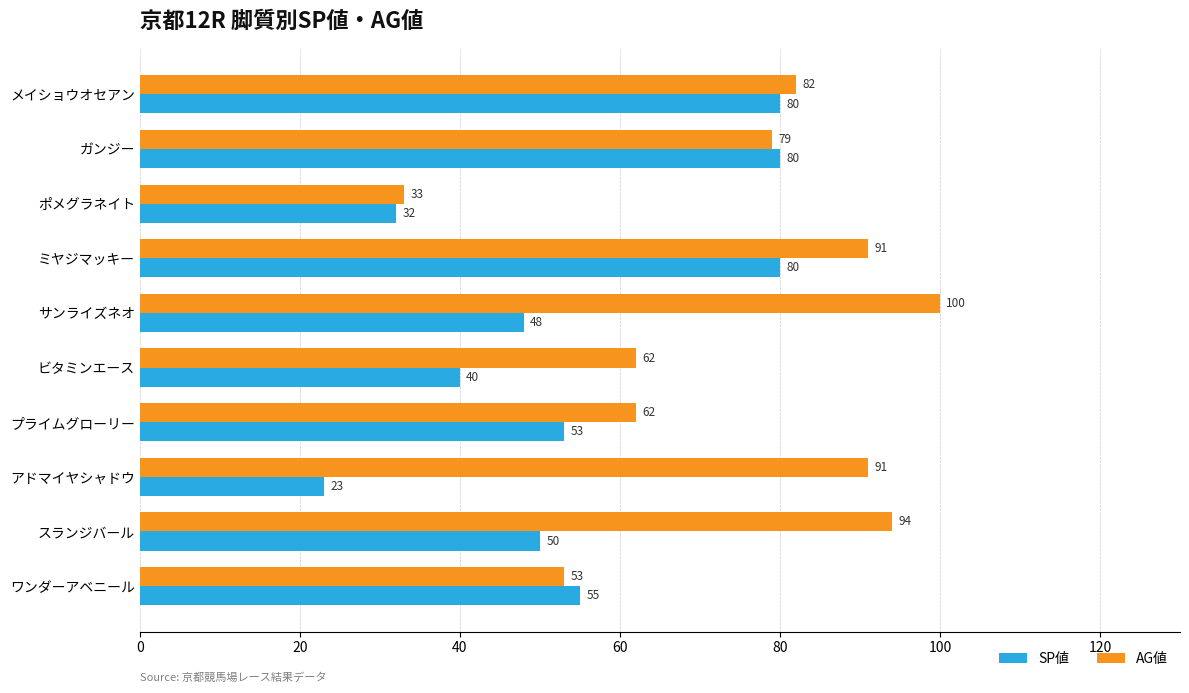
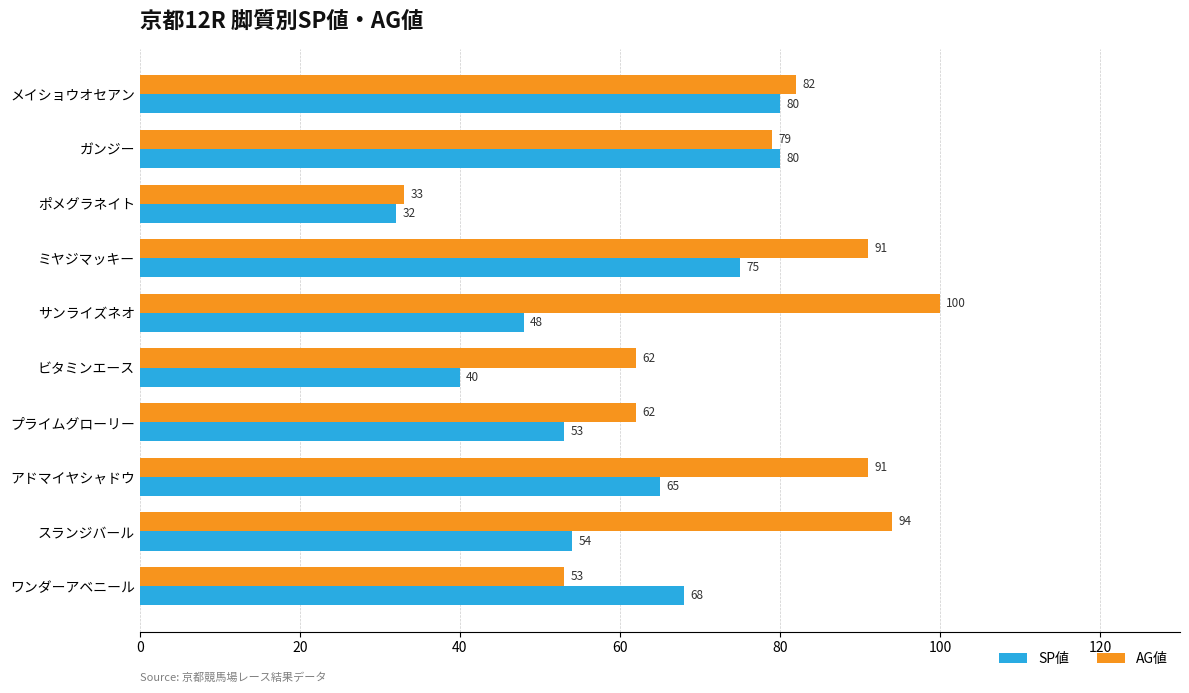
  {
    "SP値": {
      "メイショウオセアン": 80,
      "ガンジー": 80,
      "ポメグラネイト": 32,
-     "ミヤジマッキー": 80,
+     "ミヤジマッキー": 75,
      "サンライズネオ": 48,
      "ビタミンエース": 40,
      "プライムグローリー": 53,
-     "アドマイヤシャドウ": 23,
-     "スランジバール": 50,
-     "ワンダーアベニール": 55
+     "アドマイヤシャドウ": 65,
+     "スランジバール": 54,
+     "ワンダーアベニール": 68
    },
    "AG値": {
      "メイショウオセアン": 82,
      "ガンジー": 79,
      "ポメグラネイト": 33,
      "ミヤジマッキー": 91,
      "サンライズネオ": 100,
      "ビタミンエース": 62,
      "プライムグローリー": 62,
      "アドマイヤシャドウ": 91,
      "スランジバール": 94,
      "ワンダーアベニール": 53
    }
  }
